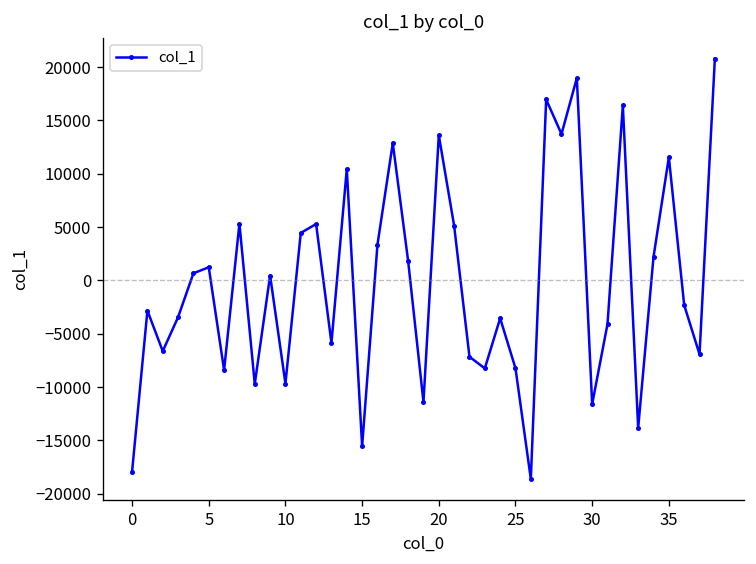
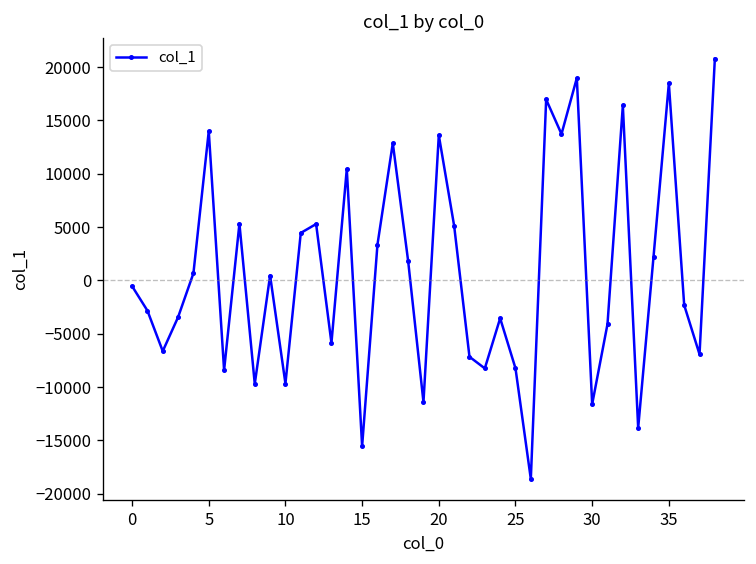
  {
-   "0": -18000,
-   "5": 1000,
+   "0": -1000,
+   "5": 14000,
    "10": -10000,
    "15": -16000,
    "20": 14000,
    "25": -8000,
    "30": -12000,
-   "35": 12000
+   "35": 18000
  }
